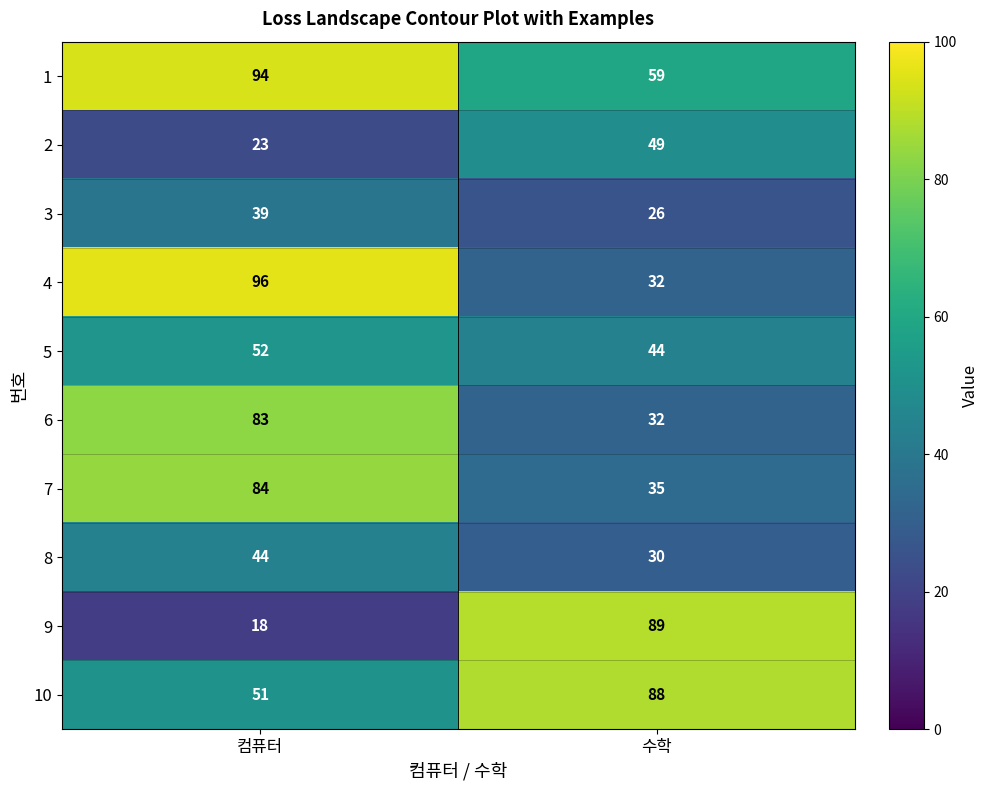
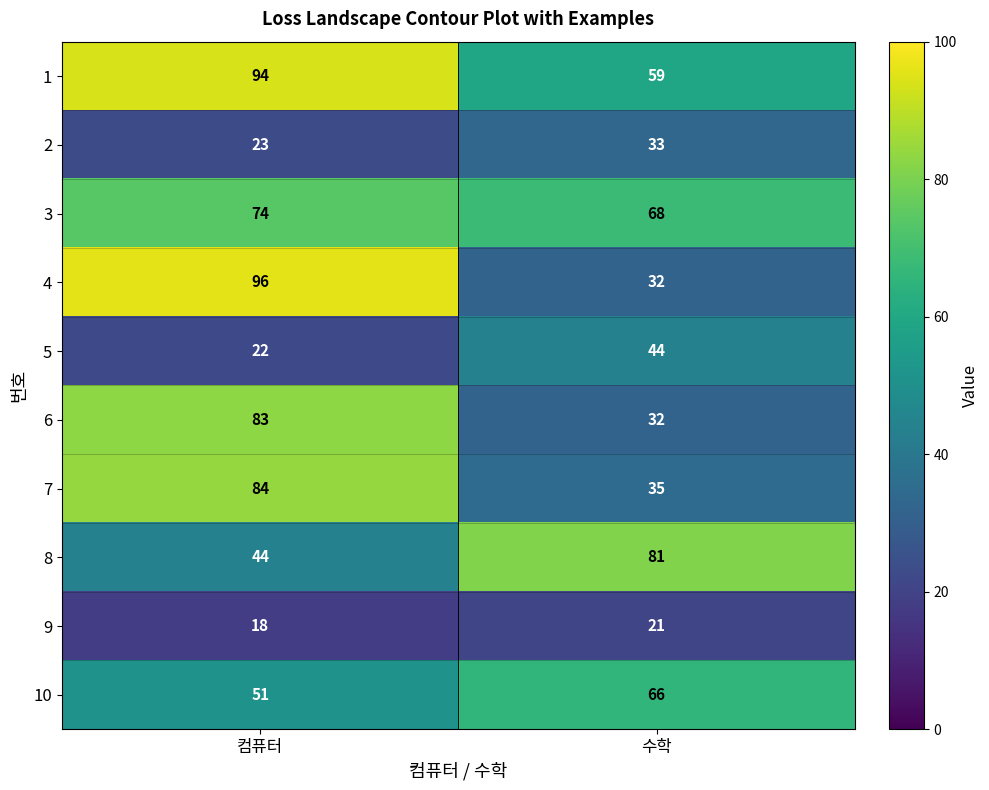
  {
    "1": {
      "컴퓨터": 94,
      "수학": 59
    },
    "2": {
      "컴퓨터": 23,
-     "수학": 49
+     "수학": 33
    },
    "3": {
-     "컴퓨터": 39,
-     "수학": 26
+     "컴퓨터": 74,
+     "수학": 68
    },
    "4": {
      "컴퓨터": 96,
      "수학": 32
    },
    "5": {
-     "컴퓨터": 52,
+     "컴퓨터": 22,
      "수학": 44
    },
    "6": {
      "컴퓨터": 83,
      "수학": 32
    },
    "7": {
      "컴퓨터": 84,
      "수학": 35
    },
    "8": {
      "컴퓨터": 44,
-     "수학": 30
+     "수학": 81
    },
    "9": {
      "컴퓨터": 18,
-     "수학": 89
+     "수학": 21
    },
    "10": {
      "컴퓨터": 51,
-     "수학": 88
+     "수학": 66
    }
  }
